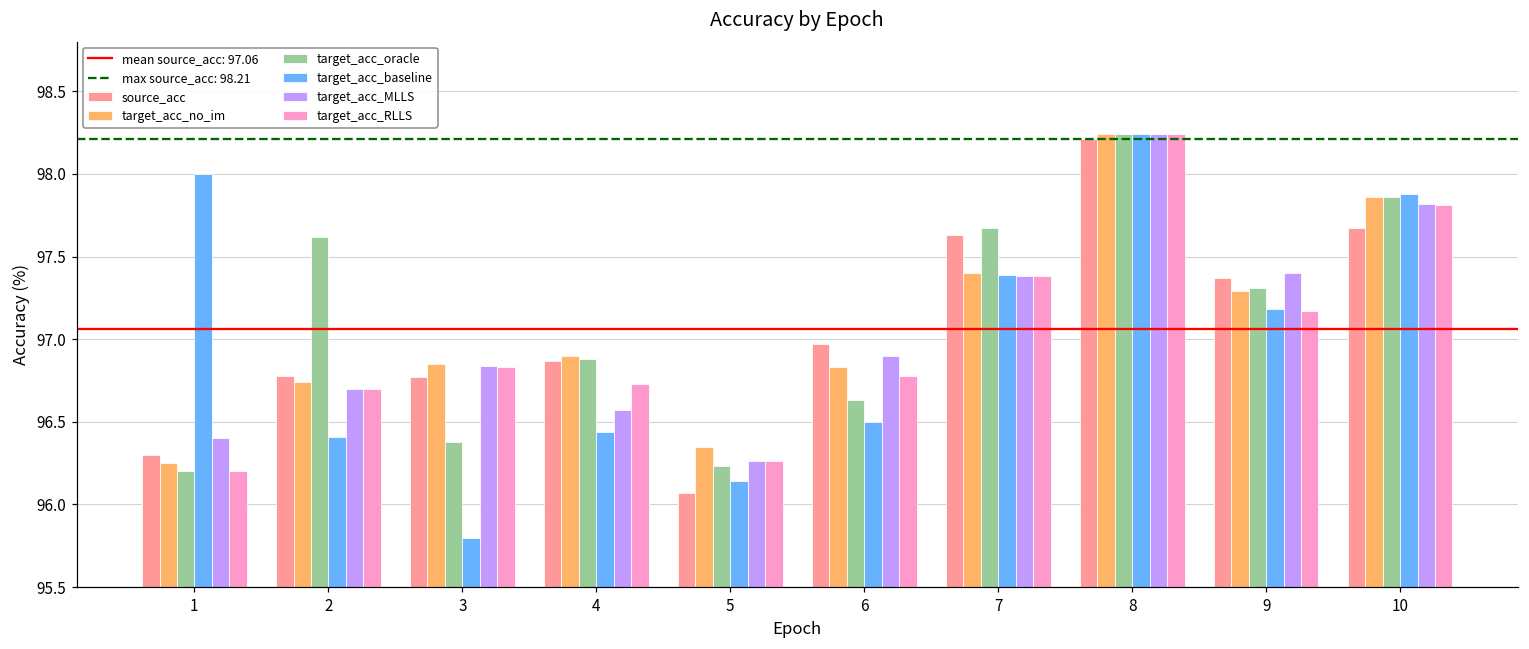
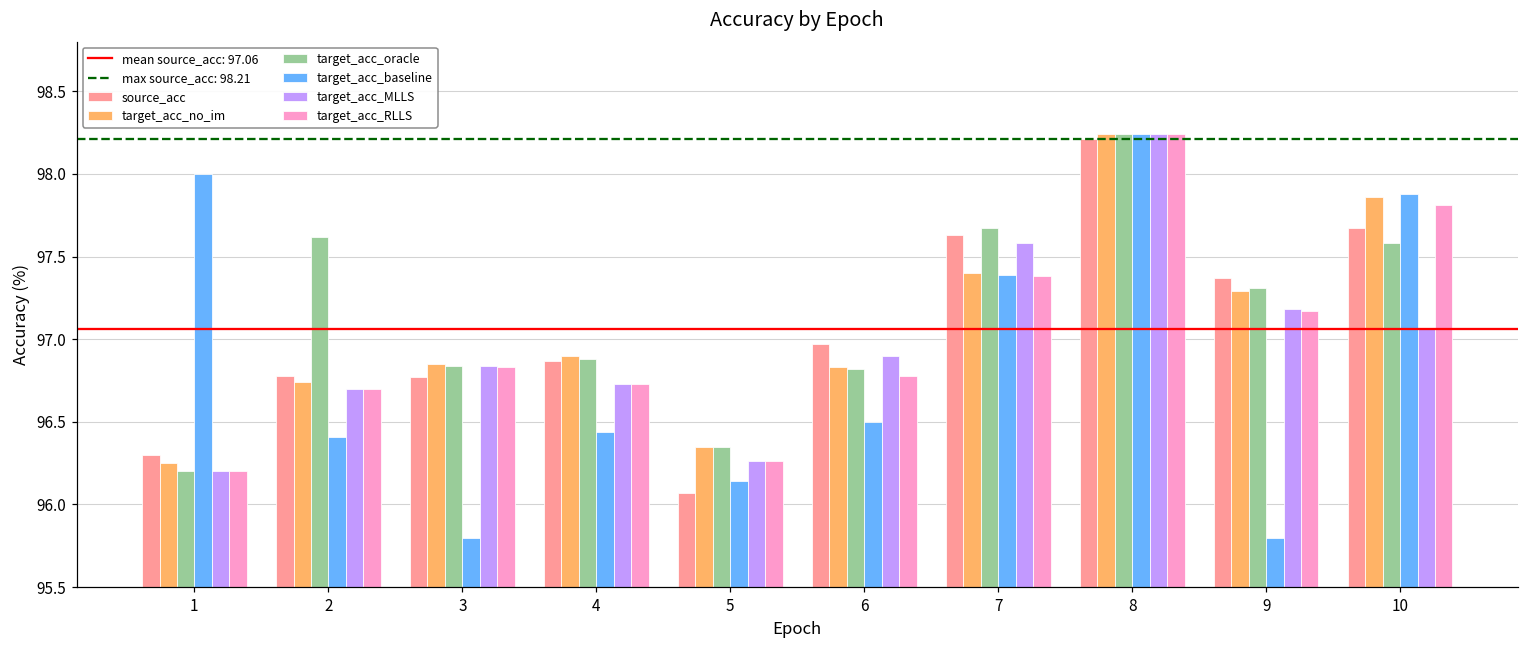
  {
    "target_acc_oracle": {
      "1": 96.20,
      "2": 97.62,
-     "3": 96.38,
+     "3": 96.84,
      "4": 96.88,
-     "5": 96.23,
-     "6": 96.63,
+     "5": 96.35,
+     "6": 96.82,
      "7": 97.67,
      "8": 98.24,
      "9": 97.31,
-     "10": 97.86
+     "10": 97.58
    },
    "target_acc_baseline": {
      "1": 98.00,
      "2": 96.41,
      "3": 95.80,
      "4": 96.44,
      "5": 96.14,
      "6": 96.50,
      "7": 97.39,
      "8": 98.24,
-     "9": 97.18,
+     "9": 95.80,
      "10": 97.88
    },
    "target_acc_MLLS": {
-     "1": 96.4,
+     "1": 96.2,
      "2": 96.70,
      "3": 96.84,
-     "4": 96.57,
+     "4": 96.73,
      "5": 96.26,
      "6": 96.90,
-     "7": 97.38,
+     "7": 97.58,
      "8": 98.24,
-     "9": 97.40,
-     "10": 97.82
+     "9": 97.18,
+     "10": 97.06
    }
  }
